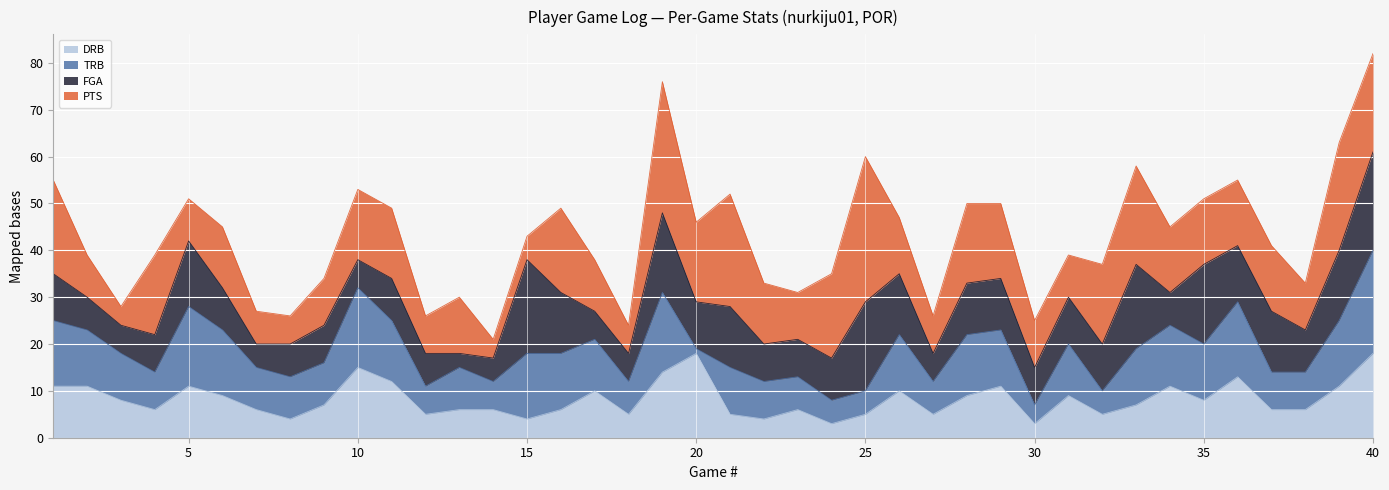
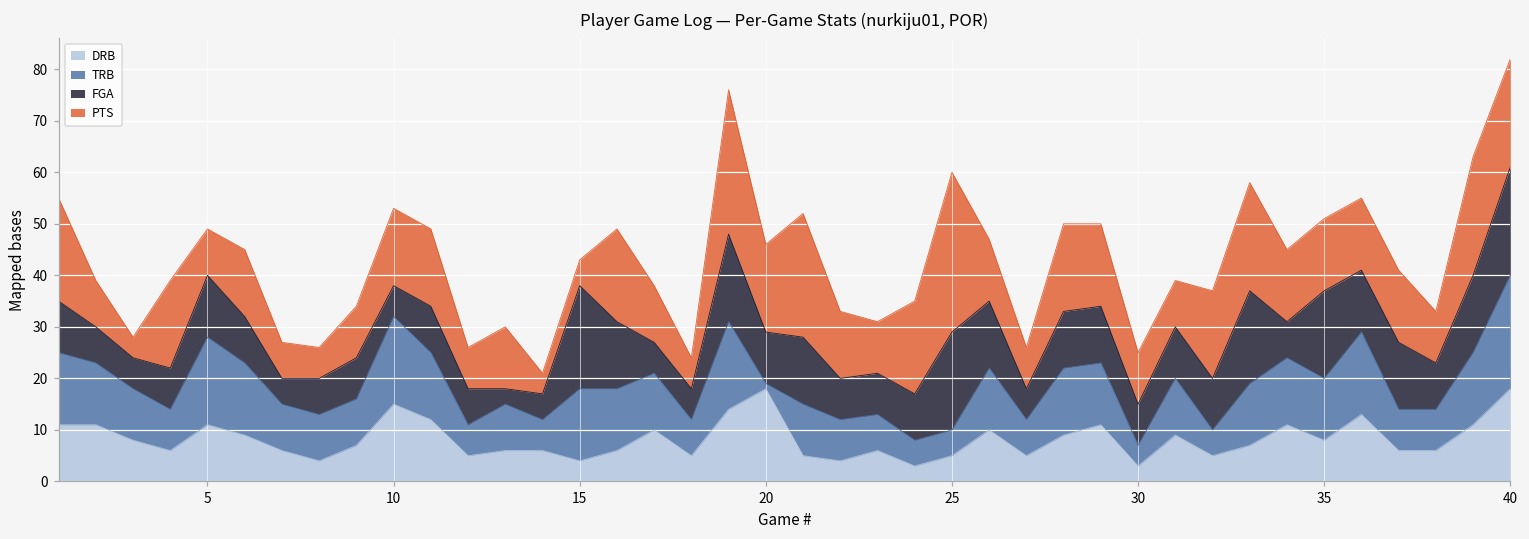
  {
    "DRB": {
      "5": 11,
      "10": 15,
      "15": 4,
      "20": 18,
      "25": 5,
      "30": 3,
      "35": 8,
      "40": 18
    },
    "TRB": {
      "5": 28,
      "10": 32,
      "15": 18,
      "20": 19,
      "25": 10,
      "30": 7,
      "35": 20,
      "40": 40
    },
    "FGA": {
-     "5": 14,
+     "5": 12,
      "10": 6,
      "15": 20,
      "20": 10,
      "25": 19,
      "30": 8,
      "35": 17,
      "40": 21
    },
    "PTS": {
      "5": 9,
      "10": 15,
      "15": 5,
      "20": 17,
      "25": 31,
      "30": 10,
      "35": 14,
      "40": 21
    }
  }
